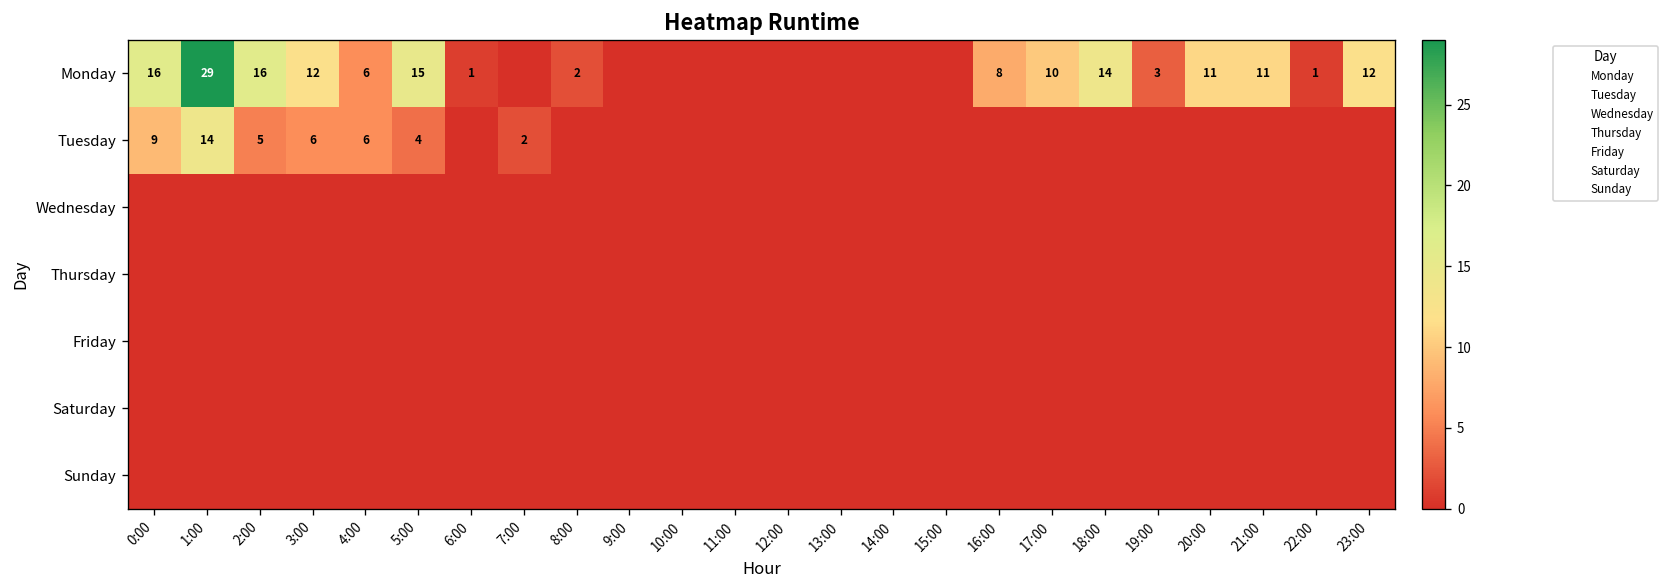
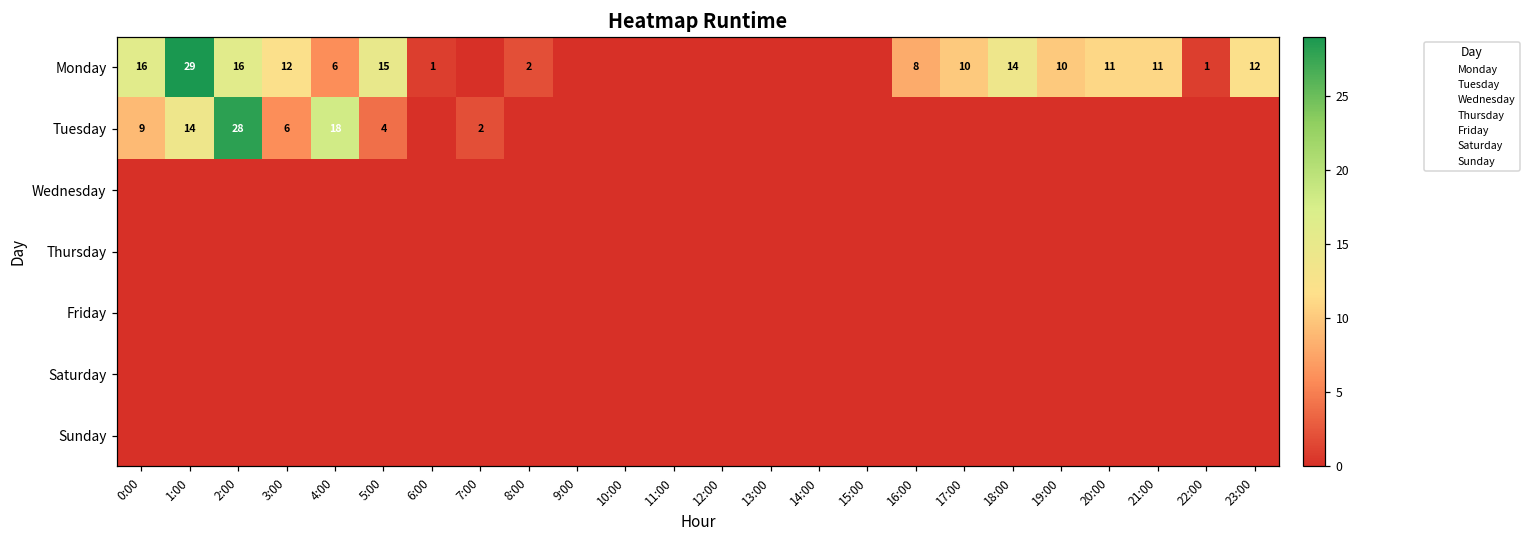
  {
    "Monday": {
      "0:00": 16,
      "1:00": 29,
      "2:00": 16,
      "3:00": 12,
      "4:00": 6,
      "5:00": 15,
      "6:00": 1,
      "8:00": 2,
      "16:00": 8,
      "17:00": 10,
      "18:00": 14,
-     "19:00": 3,
+     "19:00": 10,
      "20:00": 11,
      "21:00": 11,
      "22:00": 1,
      "23:00": 12
    },
    "Tuesday": {
      "0:00": 9,
      "1:00": 14,
-     "2:00": 5,
+     "2:00": 28,
      "3:00": 6,
-     "4:00": 6,
+     "4:00": 18,
      "5:00": 4,
      "7:00": 2
    }
  }
